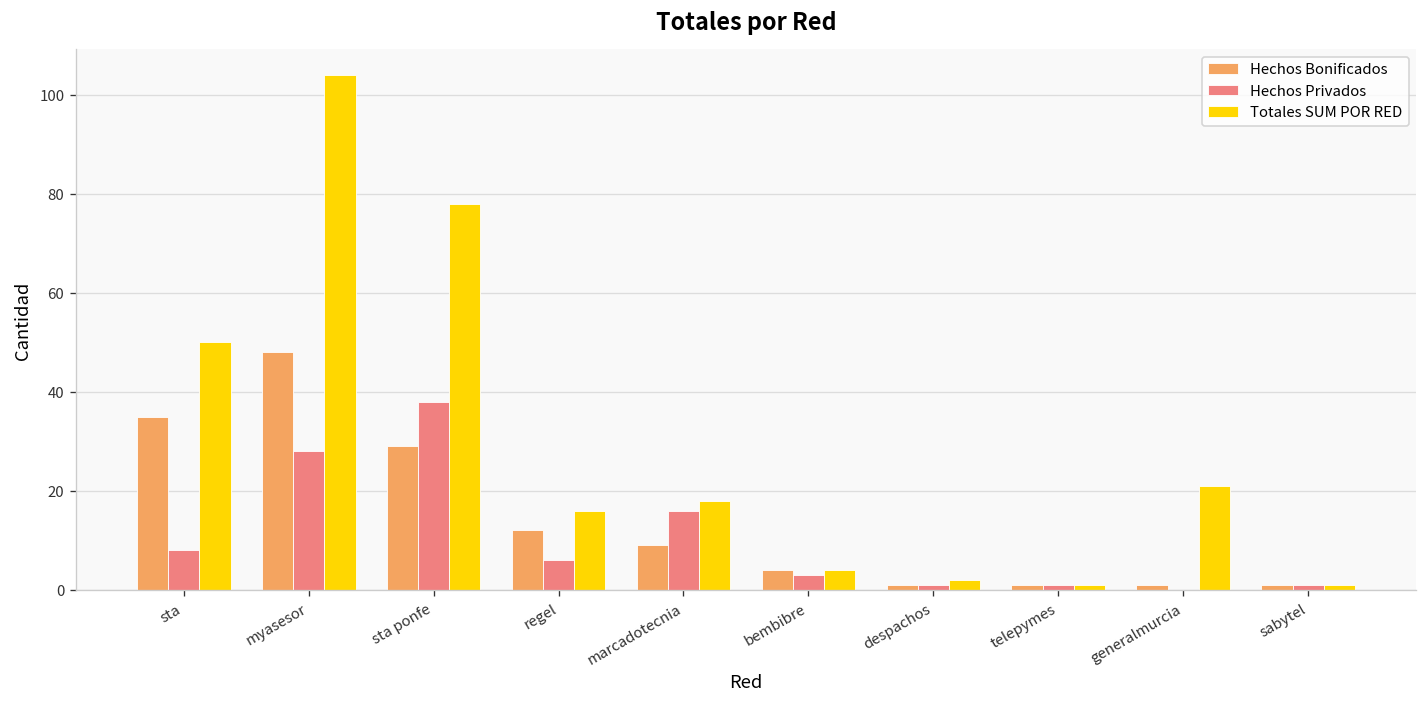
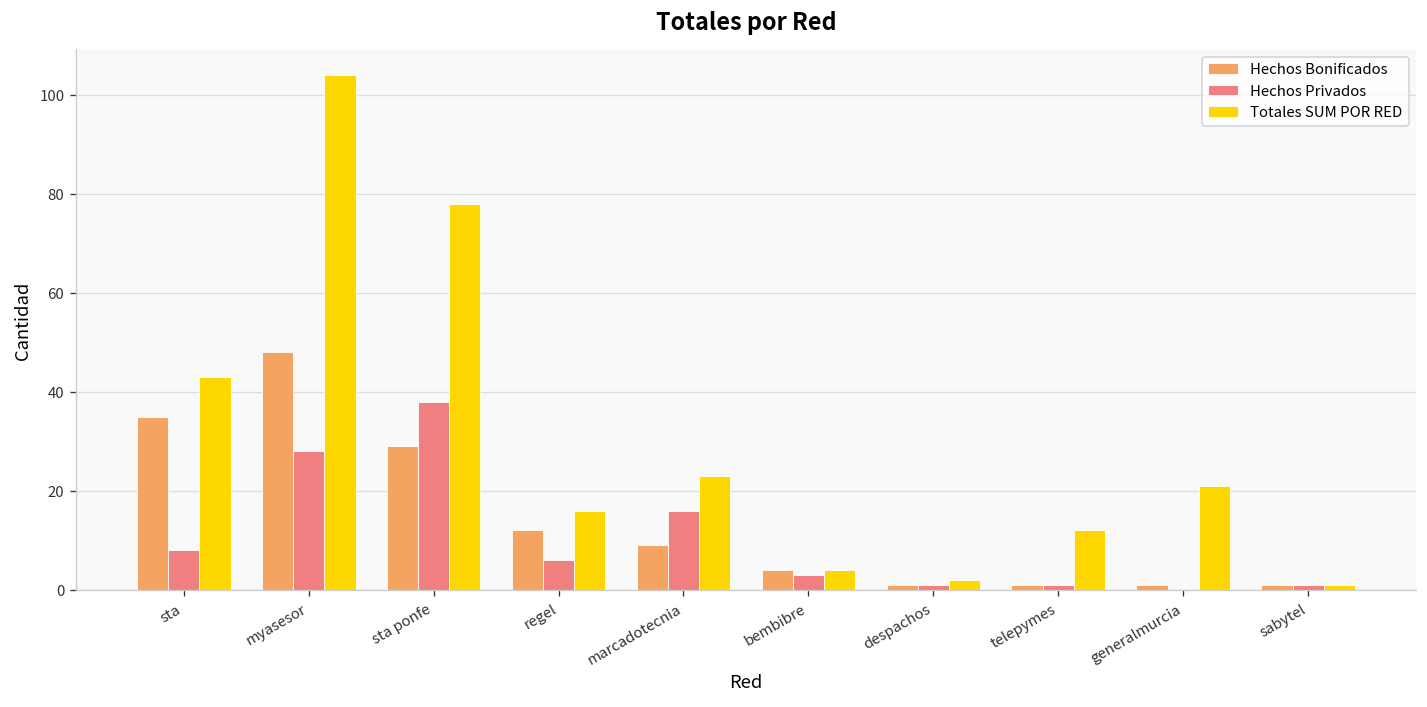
  {
    "Totales SUM POR RED": {
-     "sta": 50,
+     "sta": 43,
      "myasesor": 104,
      "sta ponfe": 78,
      "regel": 16,
-     "marcadotecnia": 18,
+     "marcadotecnia": 23,
      "bembibre": 4,
      "despachos": 2,
-     "telepymes": 1,
+     "telepymes": 12,
      "generalmurcia": 21,
      "sabytel": 1
    }
  }
